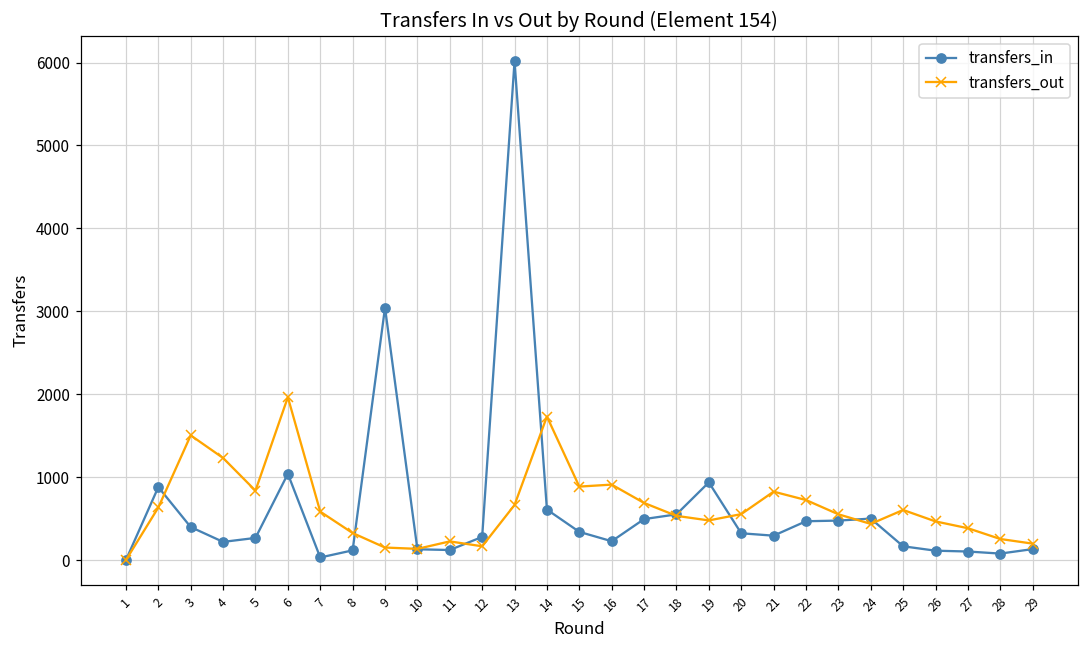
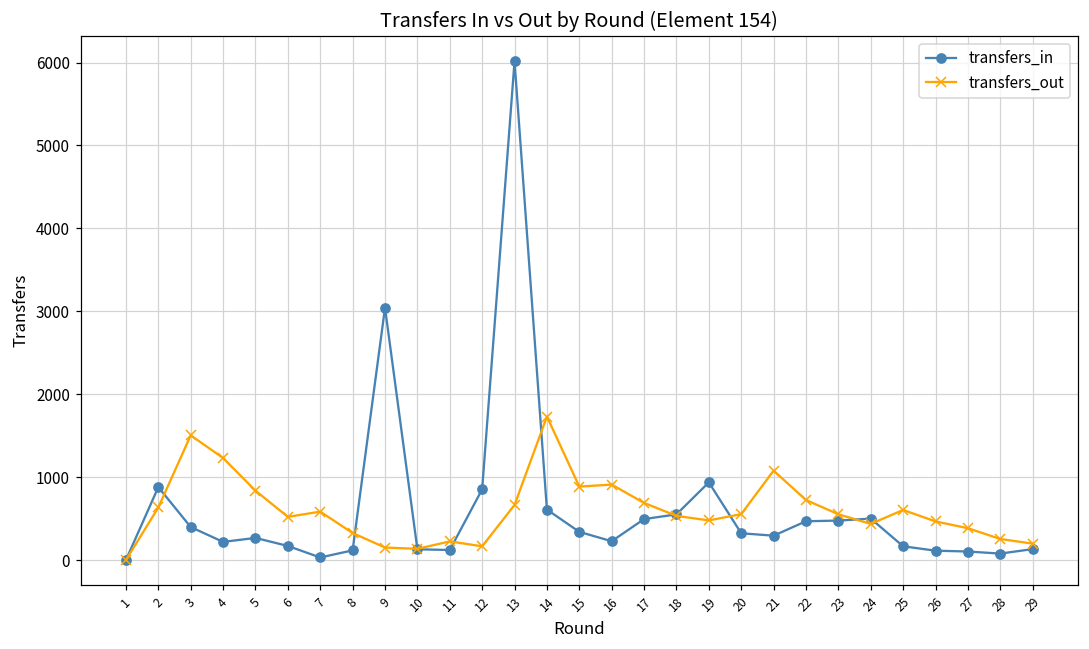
  {
    "transfers_in": {
      "2": 900,
      "3": 400,
      "4": 200,
      "5": 300,
-     "6": 1000,
+     "6": 200,
      "7": 0,
      "8": 100,
      "9": 3000,
      "11": 100,
-     "12": 300,
+     "12": 900,
      "13": 6000,
      "14": 600,
      "15": 300,
      "16": 200,
      "17": 500,
      "19": 900,
      "20": 300,
      "21": 300,
      "22": 500,
      "23": 500,
      "24": 500,
      "25": 200,
      "26": 100,
      "27": 100,
      "28": 100,
      "29": 100
    },
    "transfers_out": {
      "2": 600,
      "3": 1500,
      "4": 1200,
      "5": 800,
-     "6": 2000,
+     "6": 500,
      "7": 600,
      "8": 300,
      "9": 200,
      "11": 200,
      "12": 200,
      "13": 700,
      "14": 1700,
      "15": 900,
      "16": 900,
      "17": 700,
      "19": 500,
      "20": 600,
-     "21": 800,
+     "21": 1100,
      "22": 700,
      "23": 600,
      "24": 400,
      "25": 600,
      "26": 500,
      "27": 400,
      "28": 300,
      "29": 200
    }
  }
